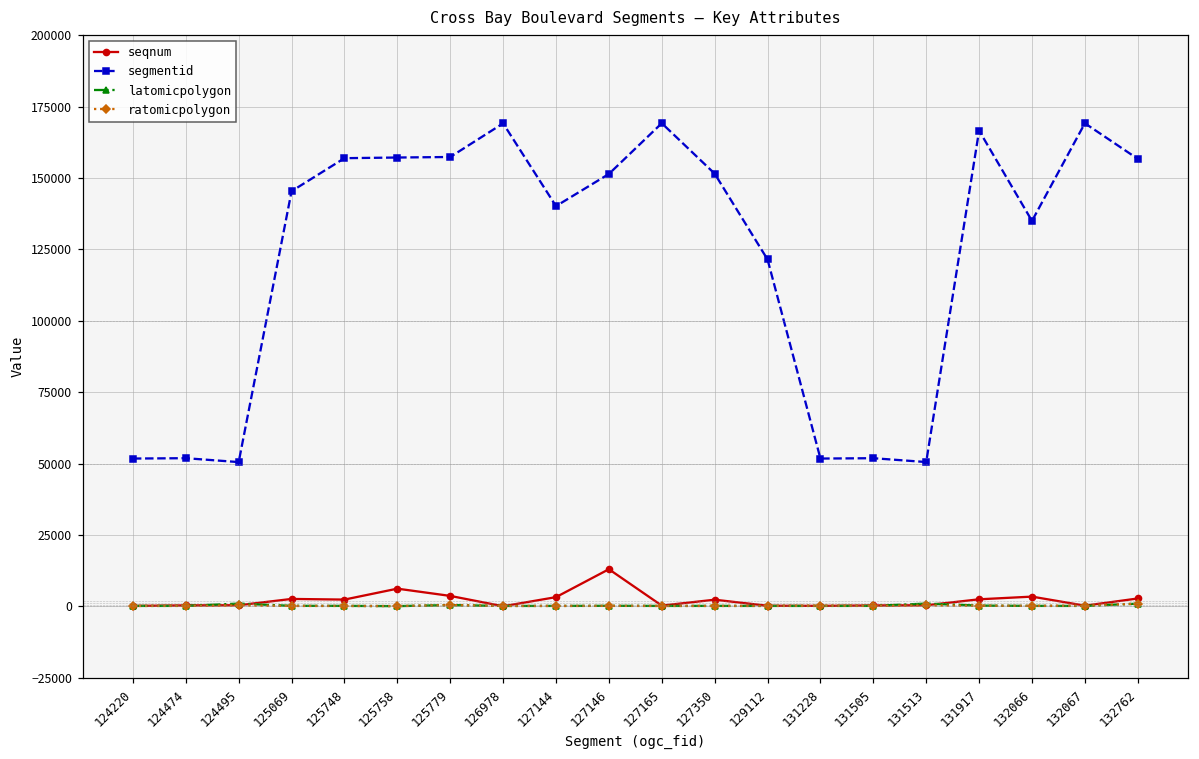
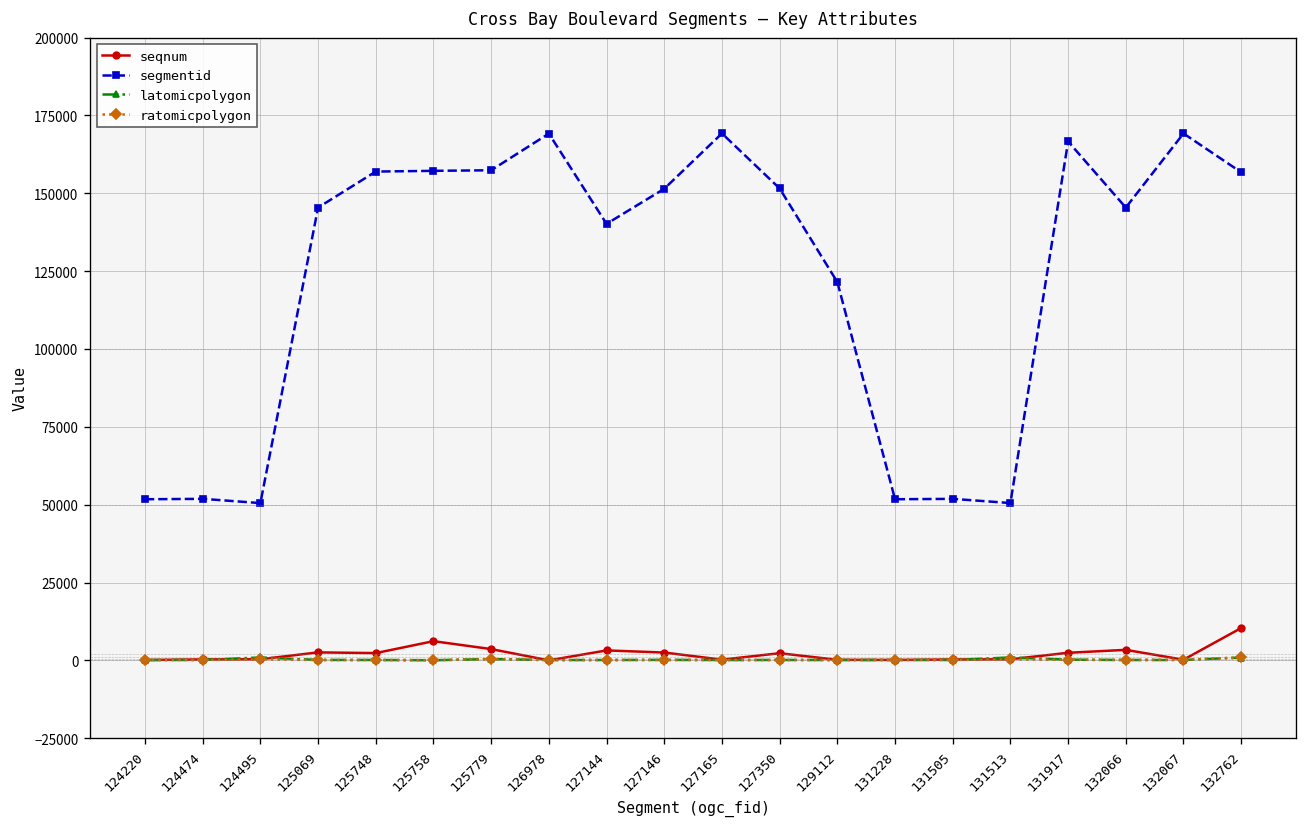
  {
    "seqnum": {
      "125069": 3000,
      "125748": 2000,
      "125758": 6000,
      "125779": 4000,
      "127144": 3000,
-     "127146": 13000,
+     "127146": 3000,
      "127350": 2000,
      "131917": 2000,
      "132066": 3000,
-     "132762": 3000
+     "132762": 10000
    },
    "segmentid": {
      "124220": 52000,
      "124474": 52000,
      "124495": 51000,
      "125069": 145000,
      "125748": 157000,
      "125758": 157000,
      "125779": 157000,
      "126978": 169000,
      "127144": 140000,
      "127146": 151000,
      "127165": 169000,
      "127350": 152000,
      "129112": 121000,
      "131228": 52000,
      "131505": 52000,
      "131513": 51000,
      "131917": 167000,
-     "132066": 135000,
+     "132066": 145000,
      "132067": 169000,
      "132762": 157000
    }
  }
